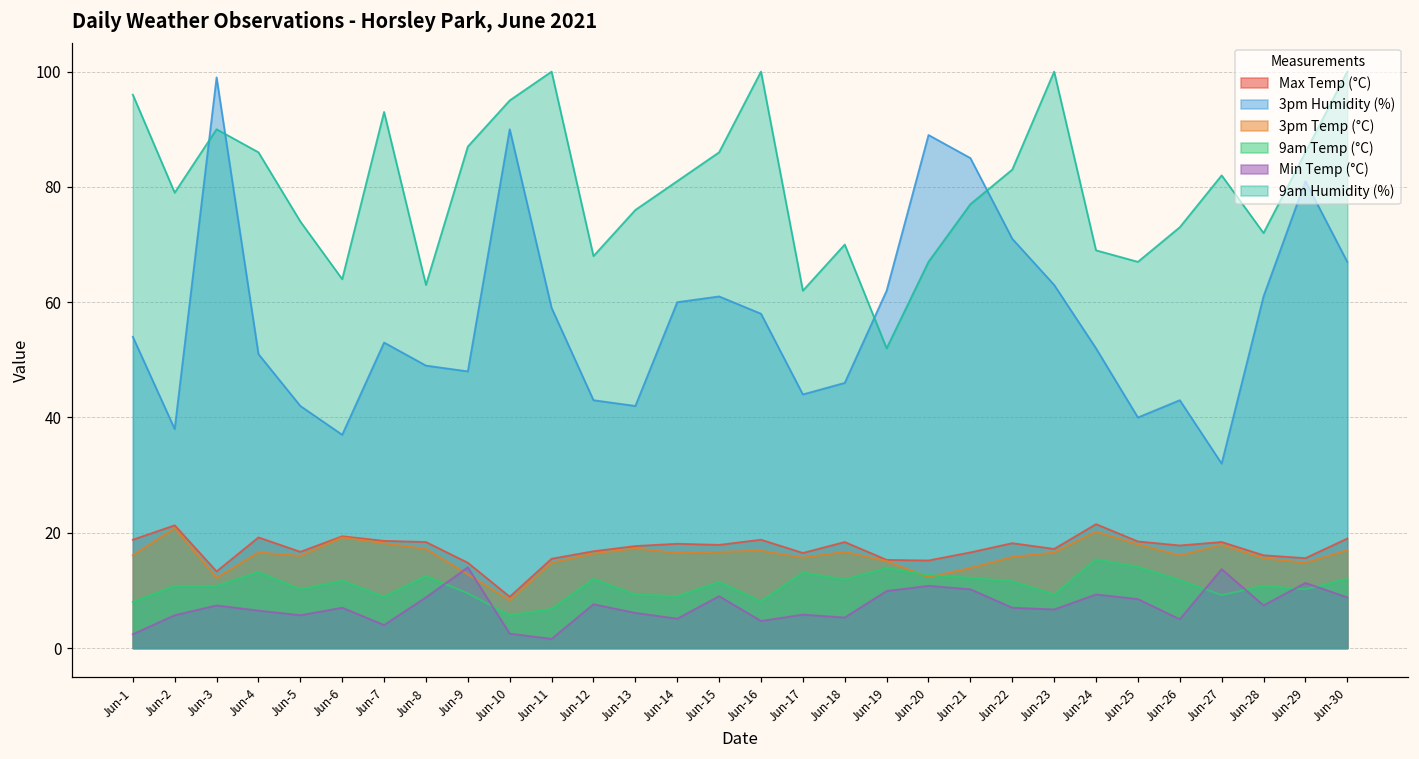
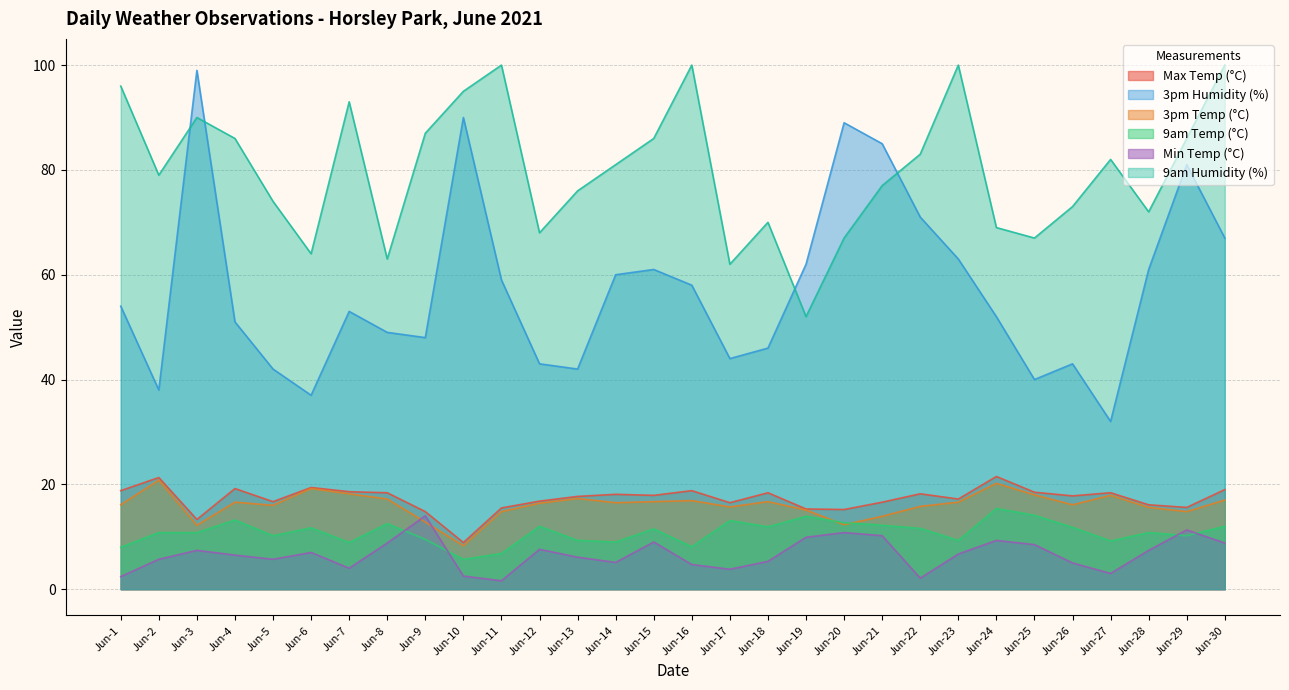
  {
    "Min Temp (°C)": {
      "Jun-1": 2,
      "Jun-2": 6,
      "Jun-3": 7,
      "Jun-4": 7,
      "Jun-5": 6,
      "Jun-6": 7,
      "Jun-7": 4,
      "Jun-8": 9,
      "Jun-9": 14,
      "Jun-10": 3,
      "Jun-11": 2,
      "Jun-12": 8,
      "Jun-13": 6,
      "Jun-14": 5,
      "Jun-15": 9,
      "Jun-16": 5,
-     "Jun-17": 6,
+     "Jun-17": 4,
      "Jun-18": 5,
      "Jun-19": 10,
      "Jun-20": 11,
      "Jun-21": 10,
-     "Jun-22": 7,
+     "Jun-22": 2,
      "Jun-23": 7,
      "Jun-24": 9,
      "Jun-25": 9,
      "Jun-26": 5,
-     "Jun-27": 14,
+     "Jun-27": 3,
      "Jun-28": 7,
      "Jun-29": 11,
      "Jun-30": 9
    }
  }
